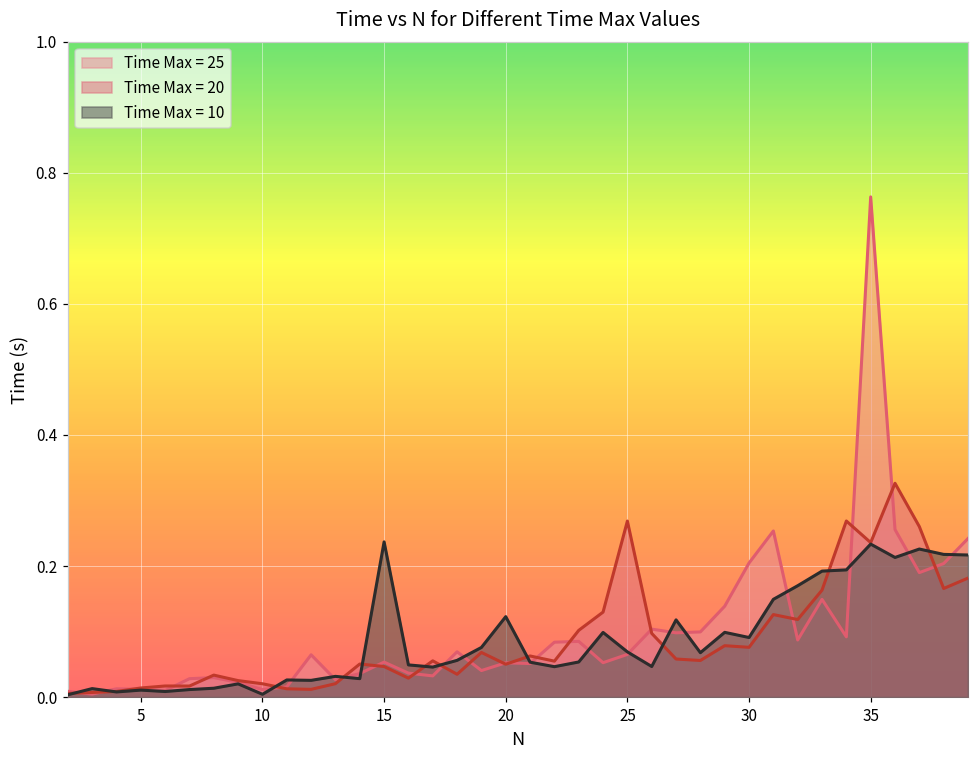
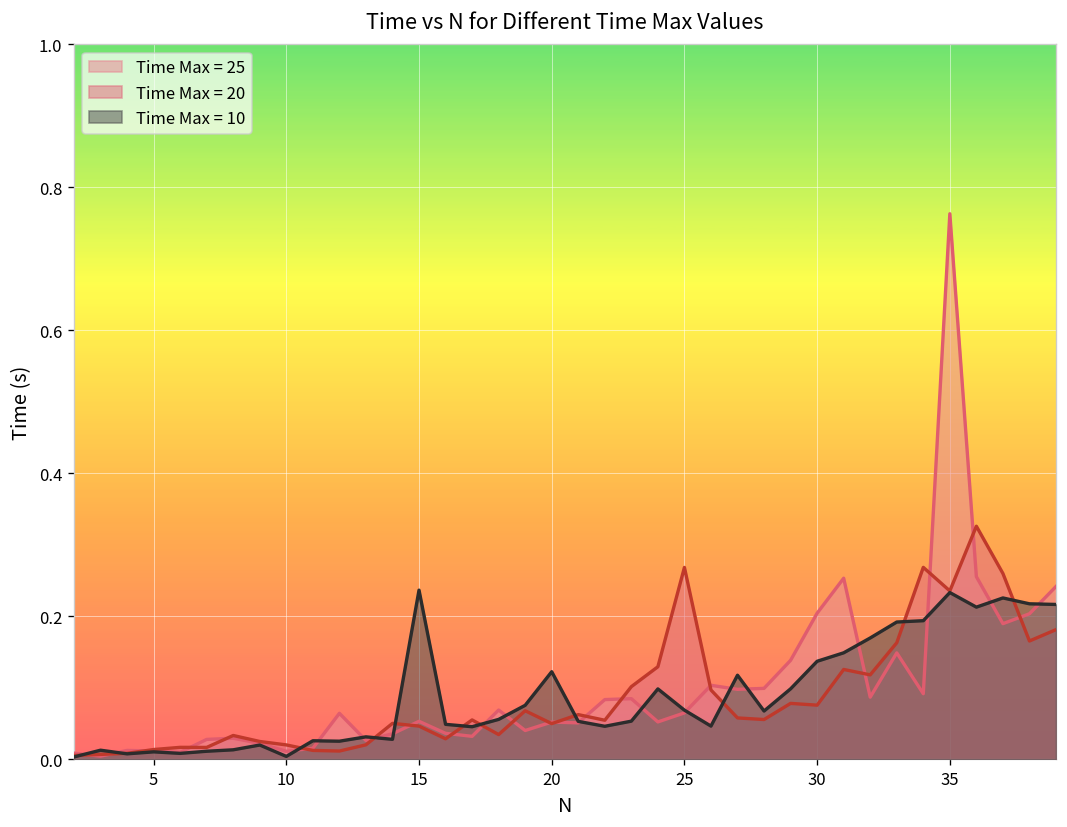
  {
    "Time Max = 10": {
      "10": 0.00,
      "15": 0.24,
      "20": 0.12,
-     "30": 0.09
+     "30": 0.14
    }
  }
